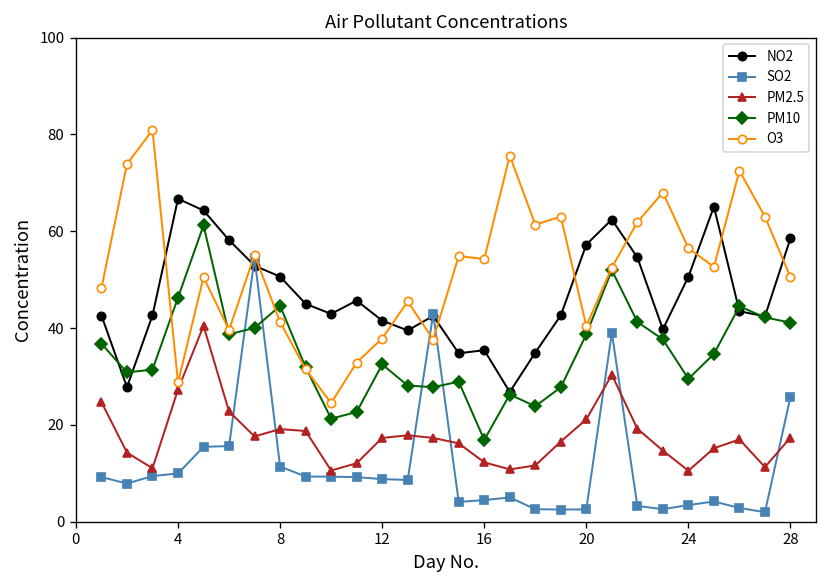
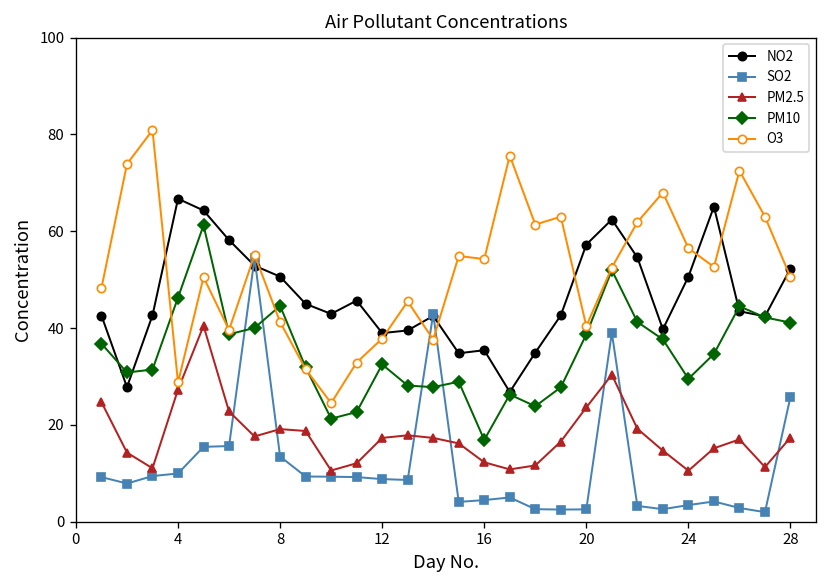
  {
    "NO2": {
      "4": 67,
      "8": 51,
-     "12": 42,
+     "12": 39,
      "16": 35,
      "20": 57,
      "24": 51,
-     "28": 59
+     "28": 52
    },
    "SO2": {
      "4": 10,
-     "8": 11,
+     "8": 13,
      "12": 9,
      "16": 4,
      "20": 3,
      "24": 3,
      "28": 26
    },
    "PM2.5": {
      "4": 27,
      "8": 19,
      "12": 17,
      "16": 12,
-     "20": 21,
+     "20": 24,
      "24": 11,
      "28": 17
    },
    "PM10": {
      "4": 46,
      "8": 45,
      "12": 32,
      "16": 17,
      "20": 39,
      "24": 30,
      "28": 41
    },
    "O3": {
      "4": 29,
      "8": 41,
      "12": 38,
      "16": 54,
      "20": 40,
      "24": 57,
      "28": 51
    }
  }
